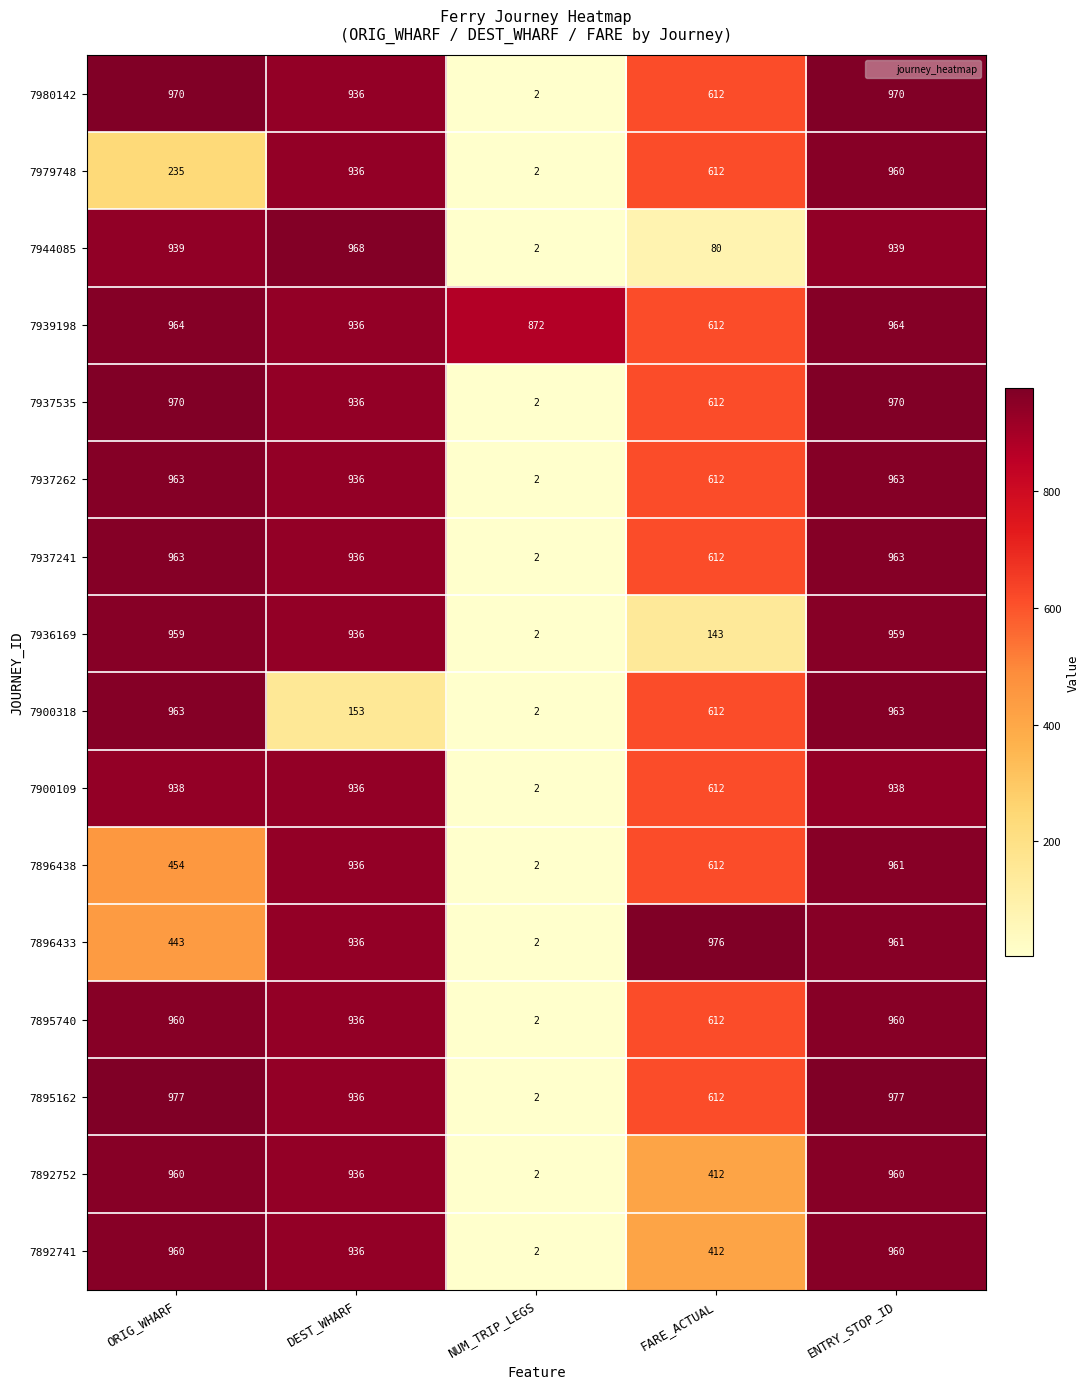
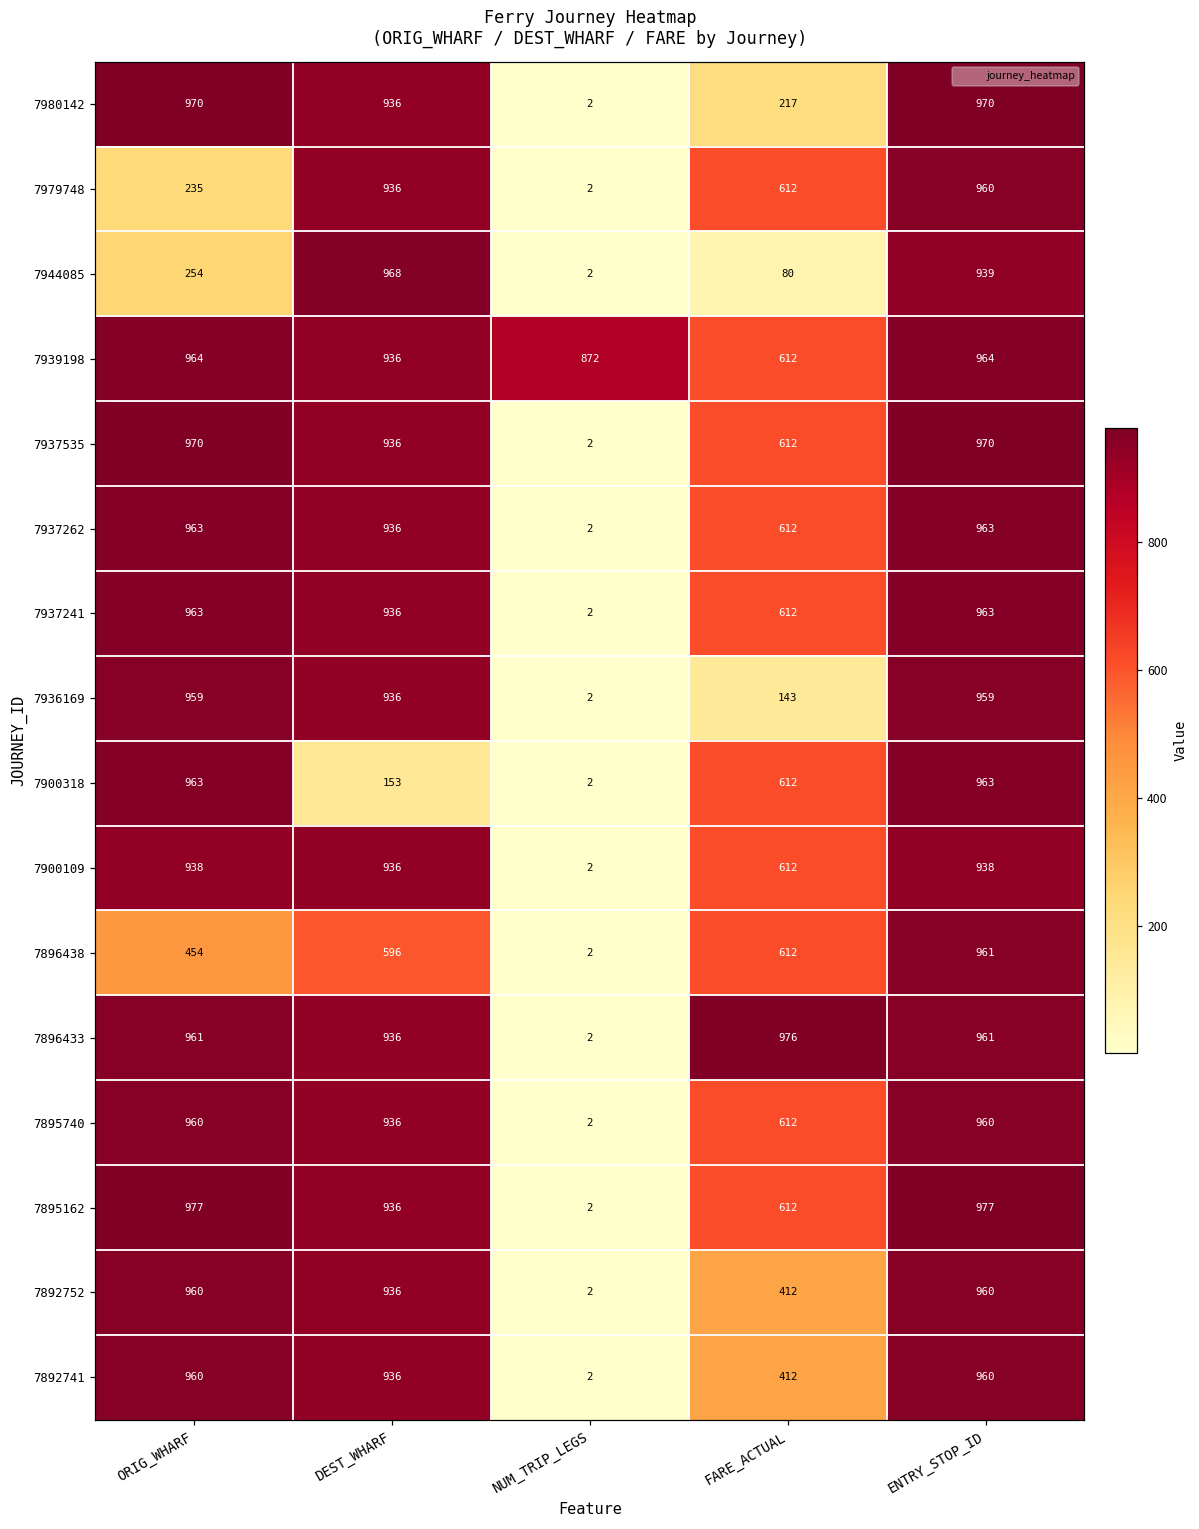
  {
    "7980142": {
      "ORIG_WHARF": 970,
      "DEST_WHARF": 936,
      "NUM_TRIP_LEGS": 2,
-     "FARE_ACTUAL": 612,
+     "FARE_ACTUAL": 217,
      "ENTRY_STOP_ID": 970
    },
    "7979748": {
      "ORIG_WHARF": 235,
      "DEST_WHARF": 936,
      "NUM_TRIP_LEGS": 2,
      "FARE_ACTUAL": 612,
      "ENTRY_STOP_ID": 960
    },
    "7944085": {
-     "ORIG_WHARF": 939,
+     "ORIG_WHARF": 254,
      "DEST_WHARF": 968,
      "NUM_TRIP_LEGS": 2,
      "FARE_ACTUAL": 80,
      "ENTRY_STOP_ID": 939
    },
    "7939198": {
      "ORIG_WHARF": 964,
      "DEST_WHARF": 936,
      "NUM_TRIP_LEGS": 872,
      "FARE_ACTUAL": 612,
      "ENTRY_STOP_ID": 964
    },
    "7937535": {
      "ORIG_WHARF": 970,
      "DEST_WHARF": 936,
      "NUM_TRIP_LEGS": 2,
      "FARE_ACTUAL": 612,
      "ENTRY_STOP_ID": 970
    },
    "7937262": {
      "ORIG_WHARF": 963,
      "DEST_WHARF": 936,
      "NUM_TRIP_LEGS": 2,
      "FARE_ACTUAL": 612,
      "ENTRY_STOP_ID": 963
    },
    "7937241": {
      "ORIG_WHARF": 963,
      "DEST_WHARF": 936,
      "NUM_TRIP_LEGS": 2,
      "FARE_ACTUAL": 612,
      "ENTRY_STOP_ID": 963
    },
    "7936169": {
      "ORIG_WHARF": 959,
      "DEST_WHARF": 936,
      "NUM_TRIP_LEGS": 2,
      "FARE_ACTUAL": 143,
      "ENTRY_STOP_ID": 959
    },
    "7900318": {
      "ORIG_WHARF": 963,
      "DEST_WHARF": 153,
      "NUM_TRIP_LEGS": 2,
      "FARE_ACTUAL": 612,
      "ENTRY_STOP_ID": 963
    },
    "7900109": {
      "ORIG_WHARF": 938,
      "DEST_WHARF": 936,
      "NUM_TRIP_LEGS": 2,
      "FARE_ACTUAL": 612,
      "ENTRY_STOP_ID": 938
    },
    "7896438": {
      "ORIG_WHARF": 454,
-     "DEST_WHARF": 936,
+     "DEST_WHARF": 596,
      "NUM_TRIP_LEGS": 2,
      "FARE_ACTUAL": 612,
      "ENTRY_STOP_ID": 961
    },
    "7896433": {
-     "ORIG_WHARF": 443,
+     "ORIG_WHARF": 961,
      "DEST_WHARF": 936,
      "NUM_TRIP_LEGS": 2,
      "FARE_ACTUAL": 976,
      "ENTRY_STOP_ID": 961
    },
    "7895740": {
      "ORIG_WHARF": 960,
      "DEST_WHARF": 936,
      "NUM_TRIP_LEGS": 2,
      "FARE_ACTUAL": 612,
      "ENTRY_STOP_ID": 960
    },
    "7895162": {
      "ORIG_WHARF": 977,
      "DEST_WHARF": 936,
      "NUM_TRIP_LEGS": 2,
      "FARE_ACTUAL": 612,
      "ENTRY_STOP_ID": 977
    },
    "7892752": {
      "ORIG_WHARF": 960,
      "DEST_WHARF": 936,
      "NUM_TRIP_LEGS": 2,
      "FARE_ACTUAL": 412,
      "ENTRY_STOP_ID": 960
    },
    "7892741": {
      "ORIG_WHARF": 960,
      "DEST_WHARF": 936,
      "NUM_TRIP_LEGS": 2,
      "FARE_ACTUAL": 412,
      "ENTRY_STOP_ID": 960
    }
  }
